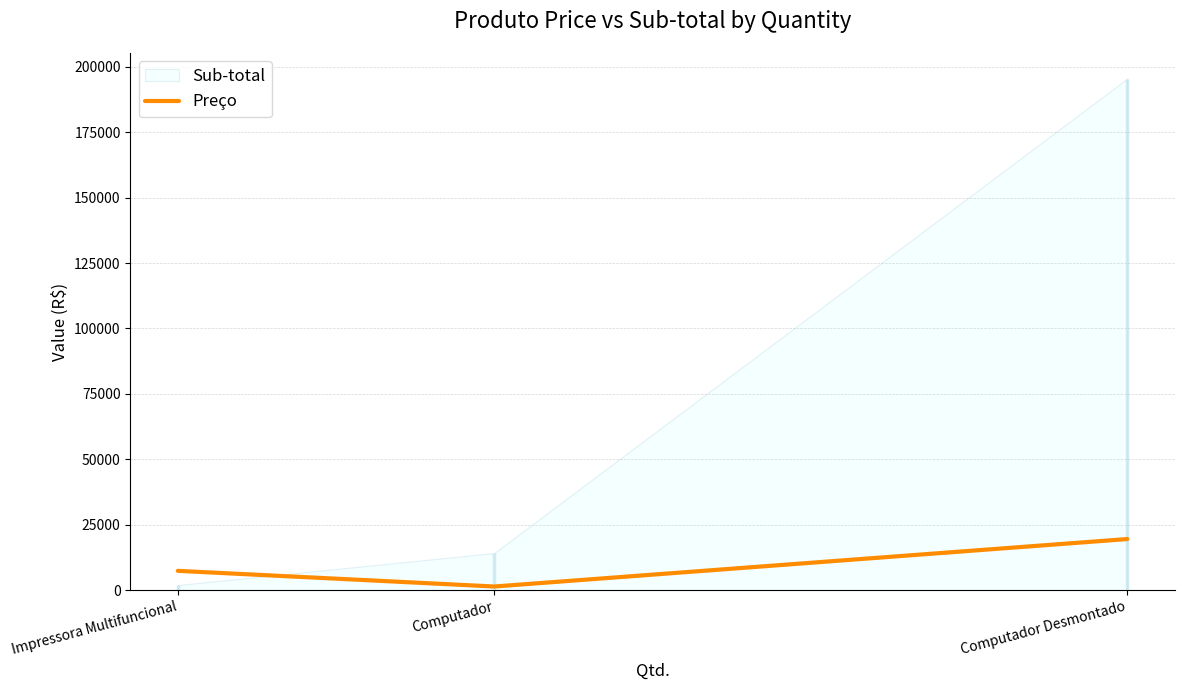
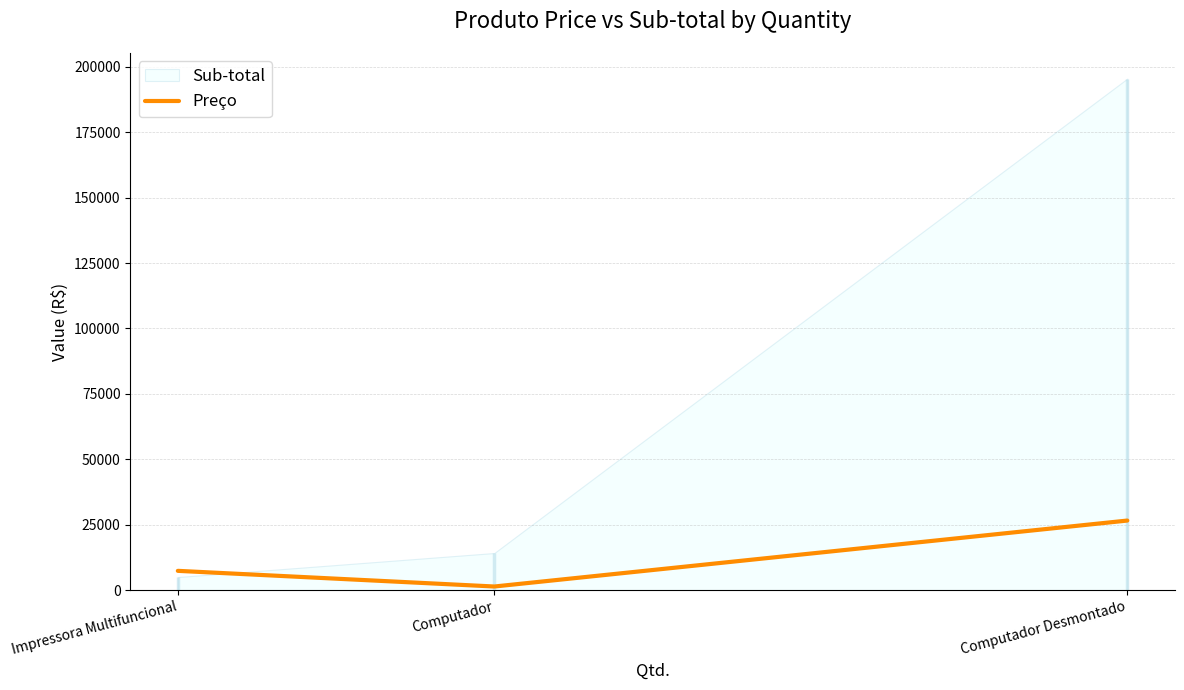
  {
    "Sub-total": {
-     "Impressora Multifuncional": 2000,
+     "Impressora Multifuncional": 5000,
      "Computador": 14000,
      "Computador Desmontado": 195000
    },
    "Preço": {
      "Impressora Multifuncional": 7000,
      "Computador": 1000,
-     "Computador Desmontado": 20000
+     "Computador Desmontado": 27000
    }
  }
